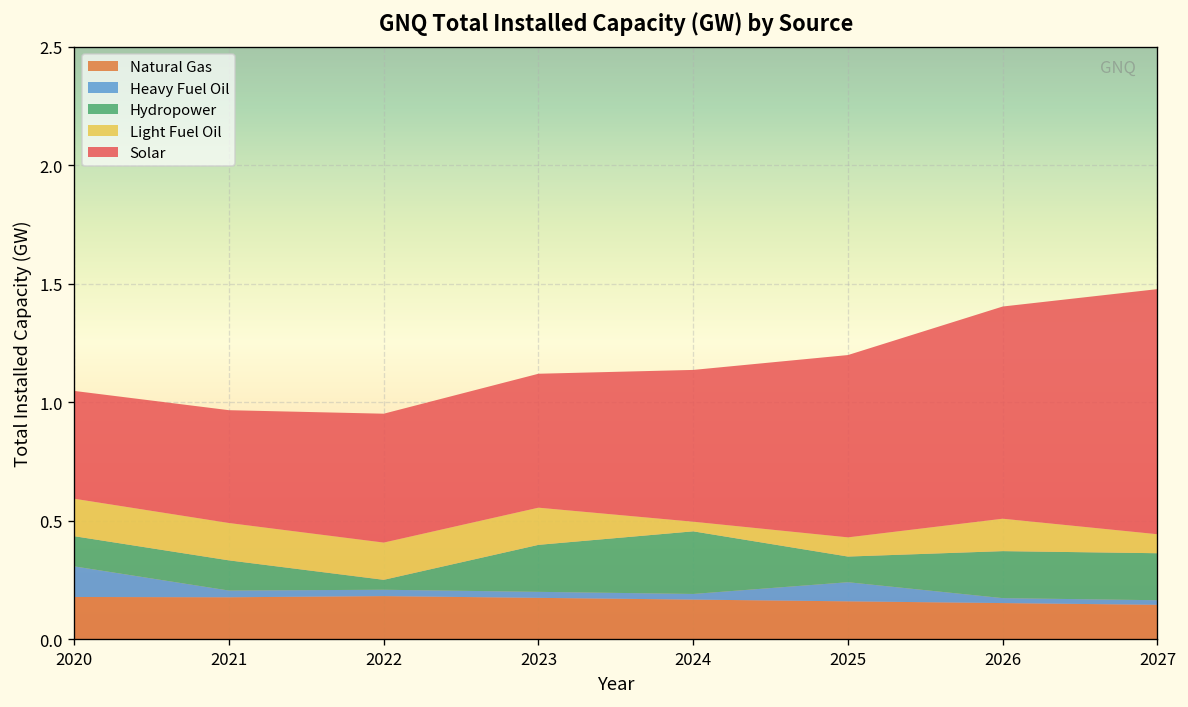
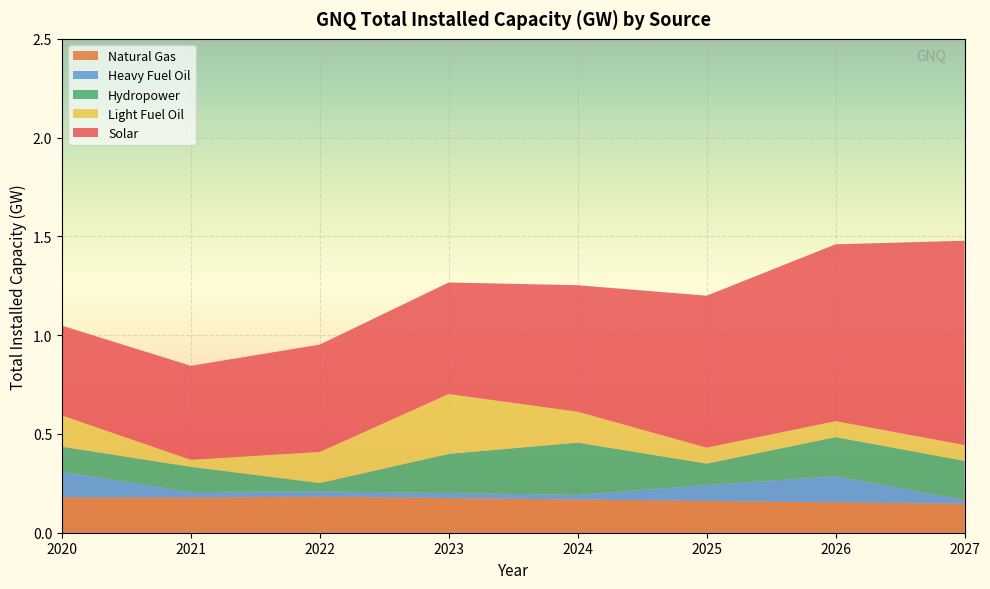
  {
    "Heavy Fuel Oil": {
      "2020": 0.13,
      "2021": 0.03,
      "2022": 0.03,
      "2023": 0.03,
      "2024": 0.02,
      "2025": 0.08,
-     "2026": 0.02,
+     "2026": 0.13,
      "2027": 0.02
    },
    "Hydropower": {
      "2020": 0.13,
      "2021": 0.13,
      "2022": 0.04,
      "2023": 0.20,
      "2024": 0.26,
      "2025": 0.11,
      "2026": 0.20,
      "2027": 0.20
    },
    "Light Fuel Oil": {
      "2020": 0.16,
-     "2021": 0.16,
+     "2021": 0.04,
      "2022": 0.16,
-     "2023": 0.16,
-     "2024": 0.04,
+     "2023": 0.30,
+     "2024": 0.16,
      "2025": 0.08,
-     "2026": 0.14,
+     "2026": 0.08,
      "2027": 0.08
    }
  }
